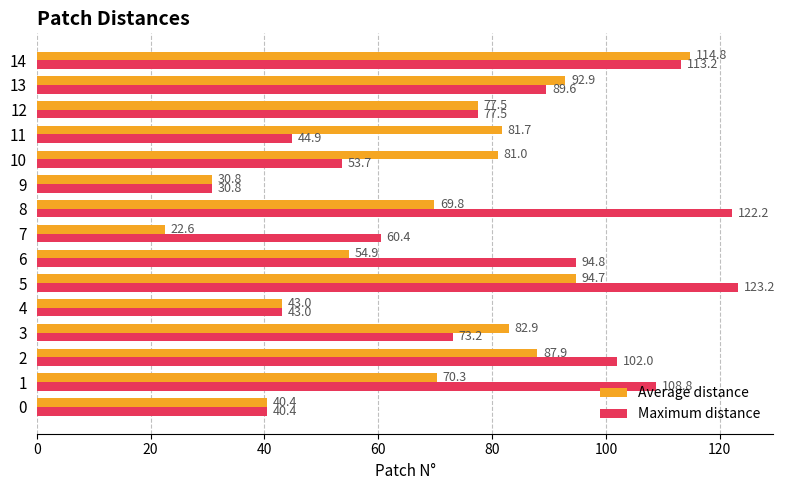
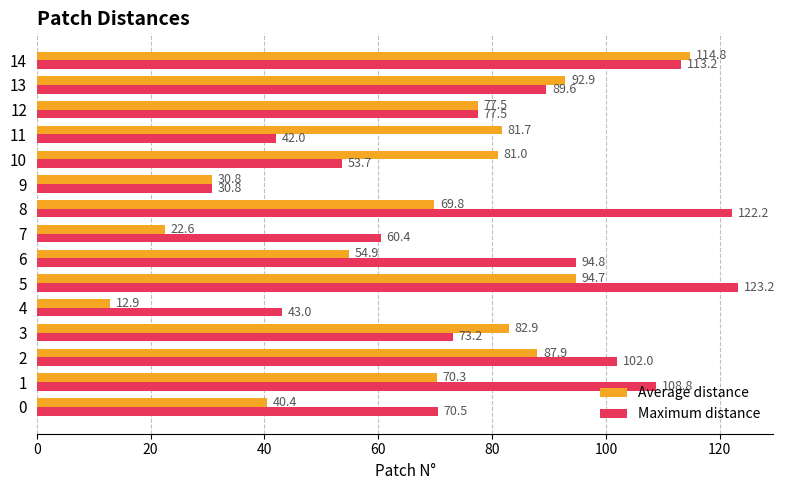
  {
    "Average distance": {
      "13": 92.9,
      "11": 81.7,
      "10": 81.0,
      "8": 69.8,
      "7": 22.6,
      "6": 54.9,
      "5": 94.7,
-     "4": 43.0,
+     "4": 12.9,
      "3": 82.9,
      "2": 87.9,
      "1": 70.3,
      "0": 40.4
    },
    "Maximum distance": {
      "13": 89.6,
-     "11": 44.9,
+     "11": 42.0,
      "10": 53.7,
      "8": 122.2,
      "7": 60.4,
      "6": 94.8,
      "5": 123.2,
      "4": 43.0,
      "3": 73.2,
      "2": 102.0,
      "1": 108.8,
-     "0": 40.4
+     "0": 70.5
    }
  }
